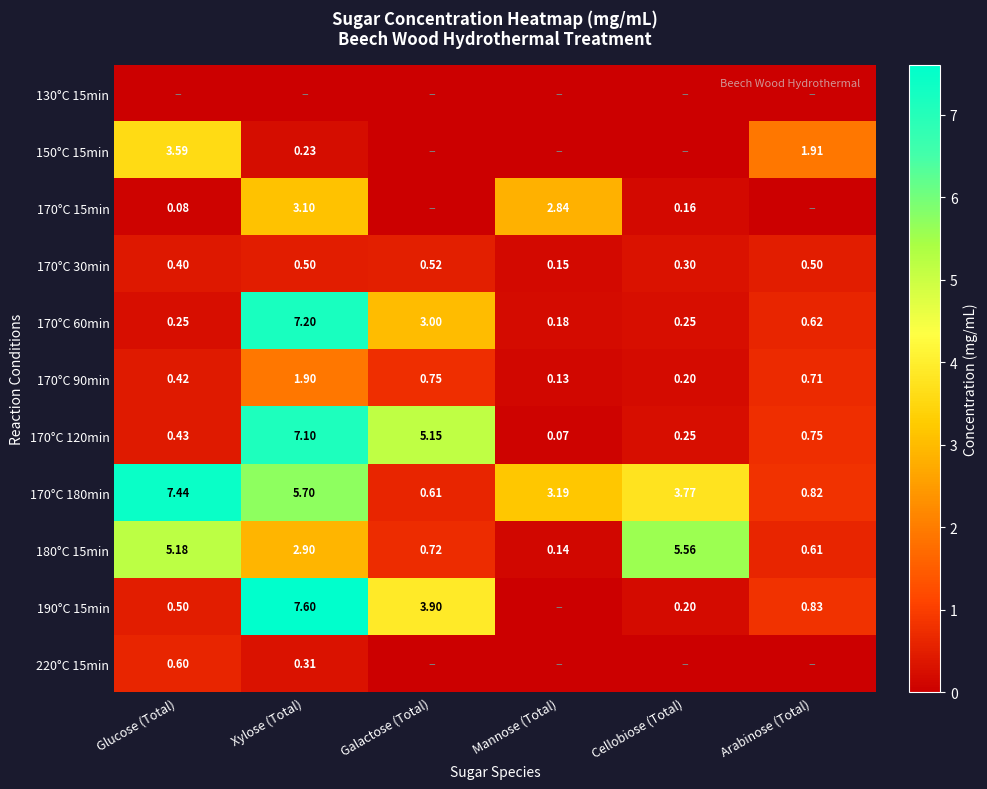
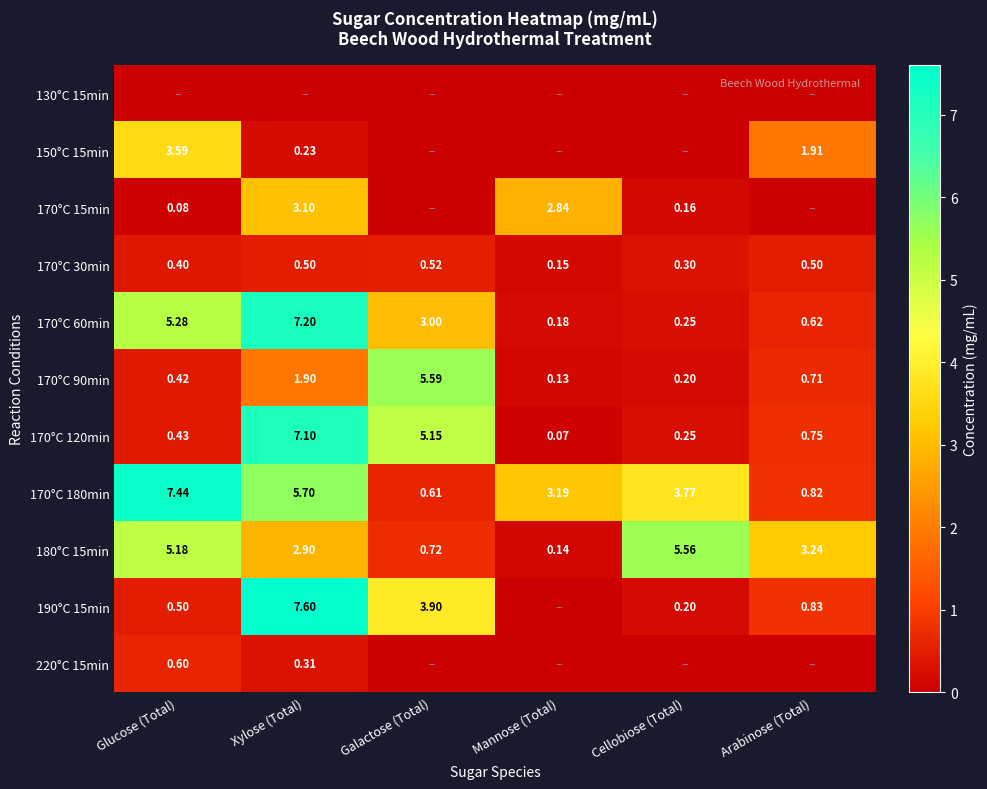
  {
    "150°C 15min": {
      "Glucose (Total)": 3.59,
      "Xylose (Total)": 0.23,
      "Arabinose (Total)": 1.91
    },
    "170°C 15min": {
      "Glucose (Total)": 0.08,
      "Xylose (Total)": 3.10,
      "Mannose (Total)": 2.84,
      "Cellobiose (Total)": 0.16
    },
    "170°C 30min": {
      "Glucose (Total)": 0.40,
      "Xylose (Total)": 0.50,
      "Galactose (Total)": 0.52,
      "Mannose (Total)": 0.15,
      "Cellobiose (Total)": 0.30,
      "Arabinose (Total)": 0.50
    },
    "170°C 60min": {
-     "Glucose (Total)": 0.25,
+     "Glucose (Total)": 5.28,
      "Xylose (Total)": 7.20,
      "Galactose (Total)": 3.00,
      "Mannose (Total)": 0.18,
      "Cellobiose (Total)": 0.25,
      "Arabinose (Total)": 0.62
    },
    "170°C 90min": {
      "Glucose (Total)": 0.42,
      "Xylose (Total)": 1.90,
-     "Galactose (Total)": 0.75,
+     "Galactose (Total)": 5.59,
      "Mannose (Total)": 0.13,
      "Cellobiose (Total)": 0.20,
      "Arabinose (Total)": 0.71
    },
    "170°C 120min": {
      "Glucose (Total)": 0.43,
      "Xylose (Total)": 7.10,
      "Galactose (Total)": 5.15,
      "Mannose (Total)": 0.07,
      "Cellobiose (Total)": 0.25,
      "Arabinose (Total)": 0.75
    },
    "170°C 180min": {
      "Glucose (Total)": 7.44,
      "Xylose (Total)": 5.70,
      "Galactose (Total)": 0.61,
      "Mannose (Total)": 3.19,
      "Cellobiose (Total)": 3.77,
      "Arabinose (Total)": 0.82
    },
    "180°C 15min": {
      "Glucose (Total)": 5.18,
      "Xylose (Total)": 2.90,
      "Galactose (Total)": 0.72,
      "Mannose (Total)": 0.14,
      "Cellobiose (Total)": 5.56,
-     "Arabinose (Total)": 0.61
+     "Arabinose (Total)": 3.24
    },
    "190°C 15min": {
      "Glucose (Total)": 0.50,
      "Xylose (Total)": 7.60,
      "Galactose (Total)": 3.90,
      "Cellobiose (Total)": 0.20,
      "Arabinose (Total)": 0.83
    },
    "220°C 15min": {
      "Glucose (Total)": 0.60,
      "Xylose (Total)": 0.31
    }
  }
